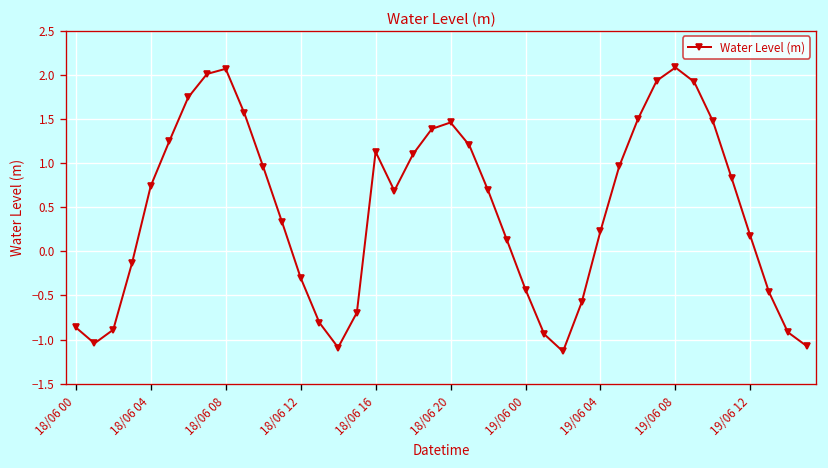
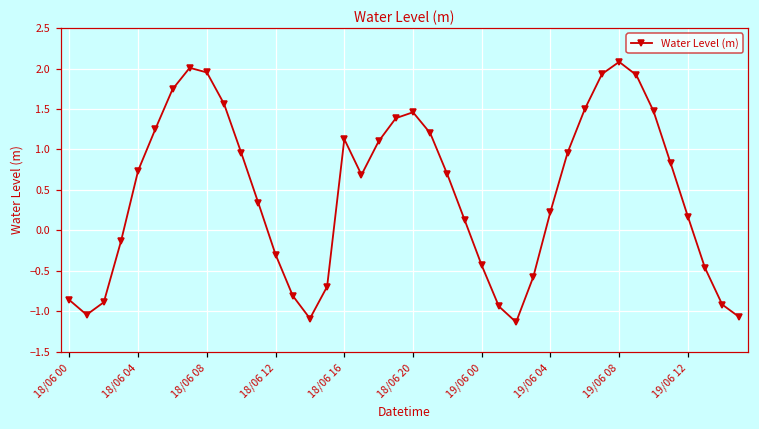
  {
    "18/06 00": -0.9,
    "18/06 04": 0.7,
-   "18/06 08": 2.1,
+   "18/06 08": 2.0,
    "18/06 12": -0.3,
    "18/06 16": 1.1,
    "18/06 20": 1.5,
    "19/06 00": -0.4,
    "19/06 04": 0.2,
    "19/06 08": 2.1,
    "19/06 12": 0.2
  }
